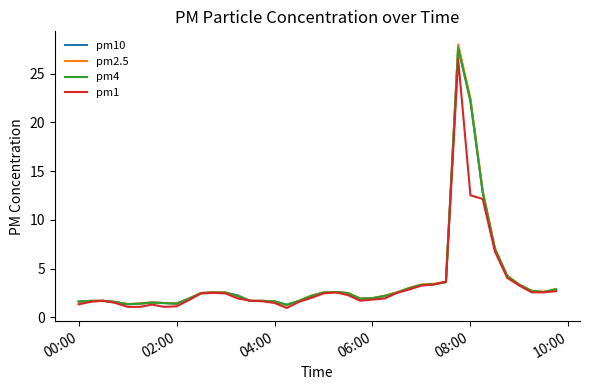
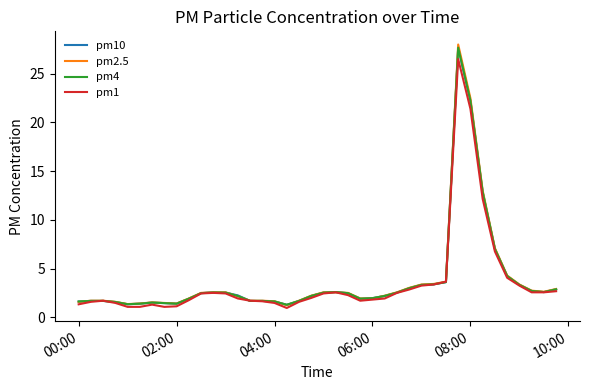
  {
    "pm2.5": {
      "08:00": 22
    },
    "pm1": {
      "02:00": 1,
-     "08:00": 13
+     "08:00": 21
    }
  }
